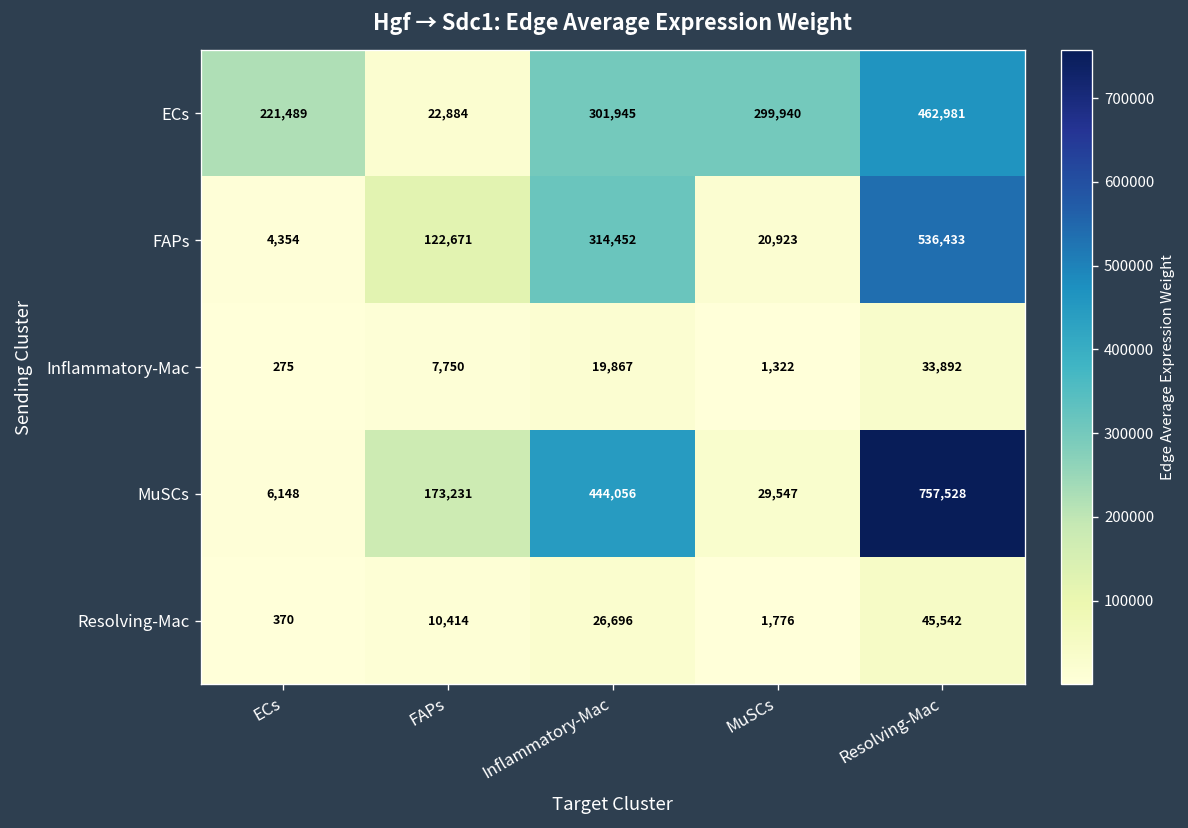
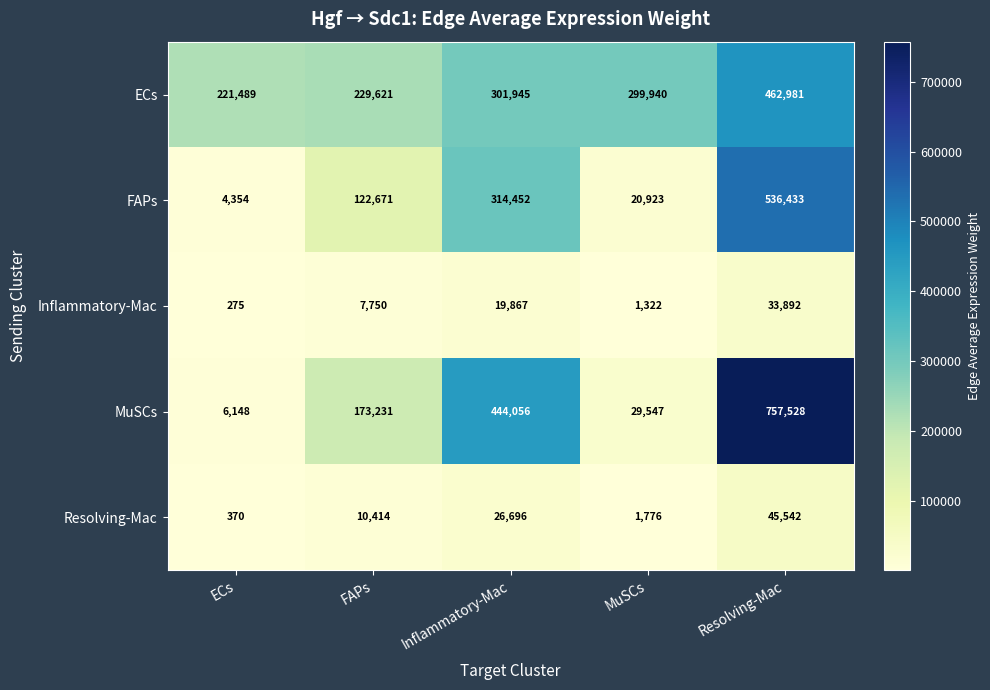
  {
    "ECs": {
      "ECs": "221,489",
-     "FAPs": "22,884",
+     "FAPs": "229,621",
      "Inflammatory-Mac": "301,945",
      "MuSCs": "299,940",
      "Resolving-Mac": "462,981"
    },
    "FAPs": {
      "ECs": "4,354",
      "FAPs": "122,671",
      "Inflammatory-Mac": "314,452",
      "MuSCs": "20,923",
      "Resolving-Mac": "536,433"
    },
    "Inflammatory-Mac": {
      "ECs": "275",
      "FAPs": "7,750",
      "Inflammatory-Mac": "19,867",
      "MuSCs": "1,322",
      "Resolving-Mac": "33,892"
    },
    "MuSCs": {
      "ECs": "6,148",
      "FAPs": "173,231",
      "Inflammatory-Mac": "444,056",
      "MuSCs": "29,547",
      "Resolving-Mac": "757,528"
    },
    "Resolving-Mac": {
      "ECs": "370",
      "FAPs": "10,414",
      "Inflammatory-Mac": "26,696",
      "MuSCs": "1,776",
      "Resolving-Mac": "45,542"
    }
  }
